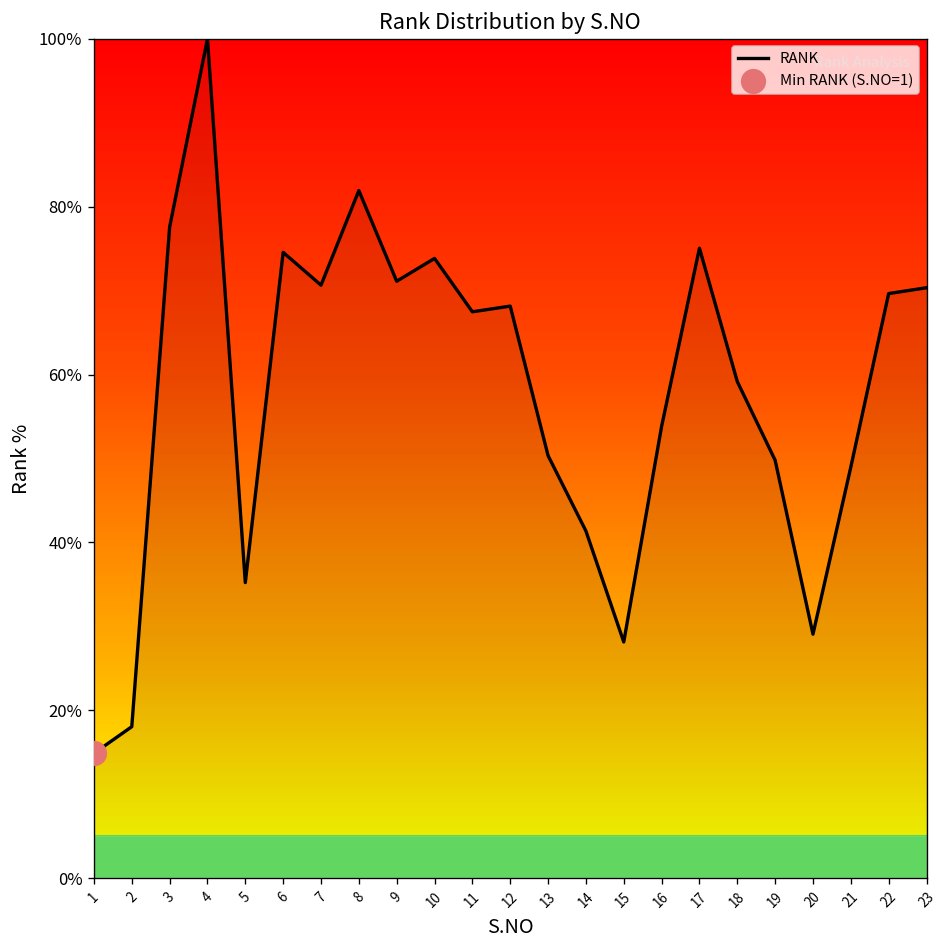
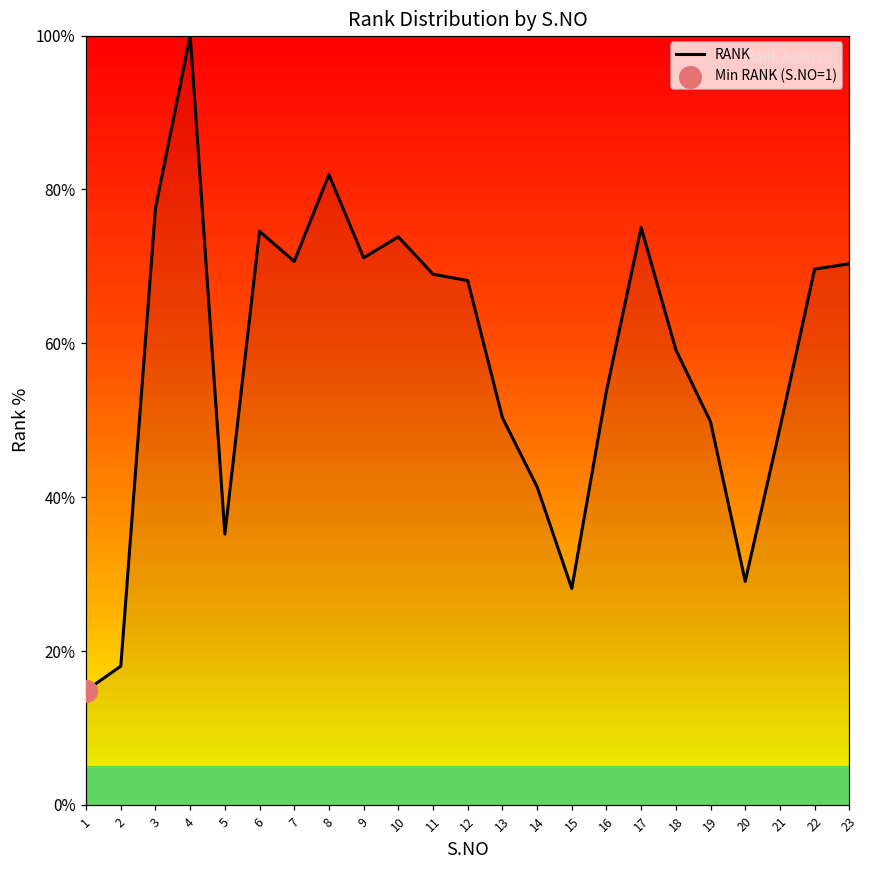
  {
    "RANK": {
      "2": "18%",
      "3": "78%",
      "4": "100%",
      "5": "35%",
      "6": "75%",
      "7": "71%",
      "8": "82%",
      "9": "71%",
      "10": "74%",
-     "11": "67%",
+     "11": "69%",
      "12": "68%",
      "13": "50%",
      "14": "41%",
      "15": "28%",
      "16": "54%",
      "17": "75%",
      "18": "59%",
      "19": "50%",
      "20": "29%",
      "21": "49%",
      "22": "70%",
      "23": "70%"
    }
  }
